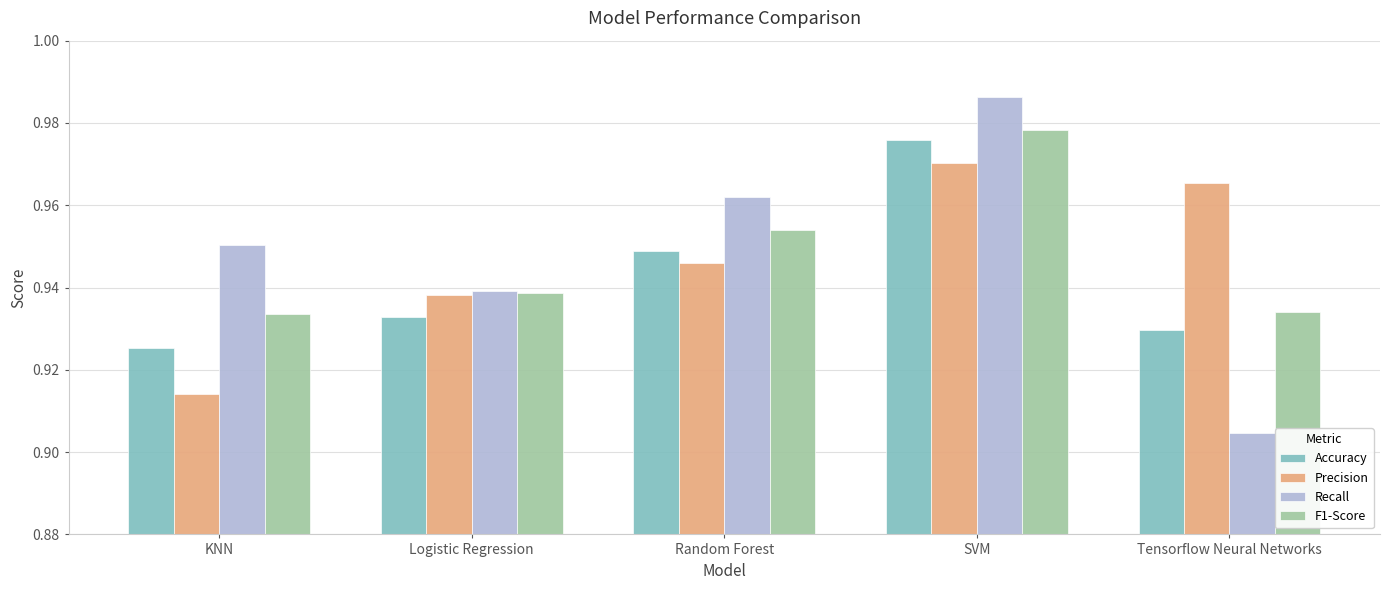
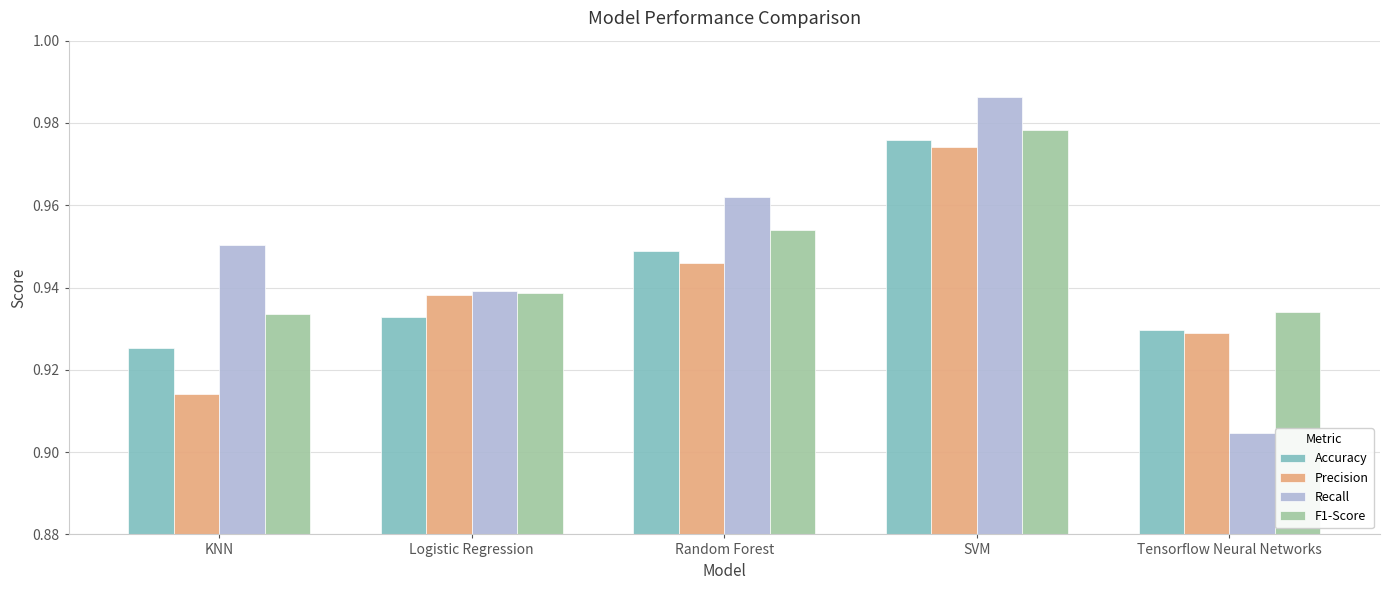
  {
    "Precision": {
      "KNN": 0.914,
      "Logistic Regression": 0.938,
      "Random Forest": 0.946,
-     "SVM": 0.970,
-     "Tensorflow Neural Networks": 0.965
+     "SVM": 0.974,
+     "Tensorflow Neural Networks": 0.929
    }
  }
